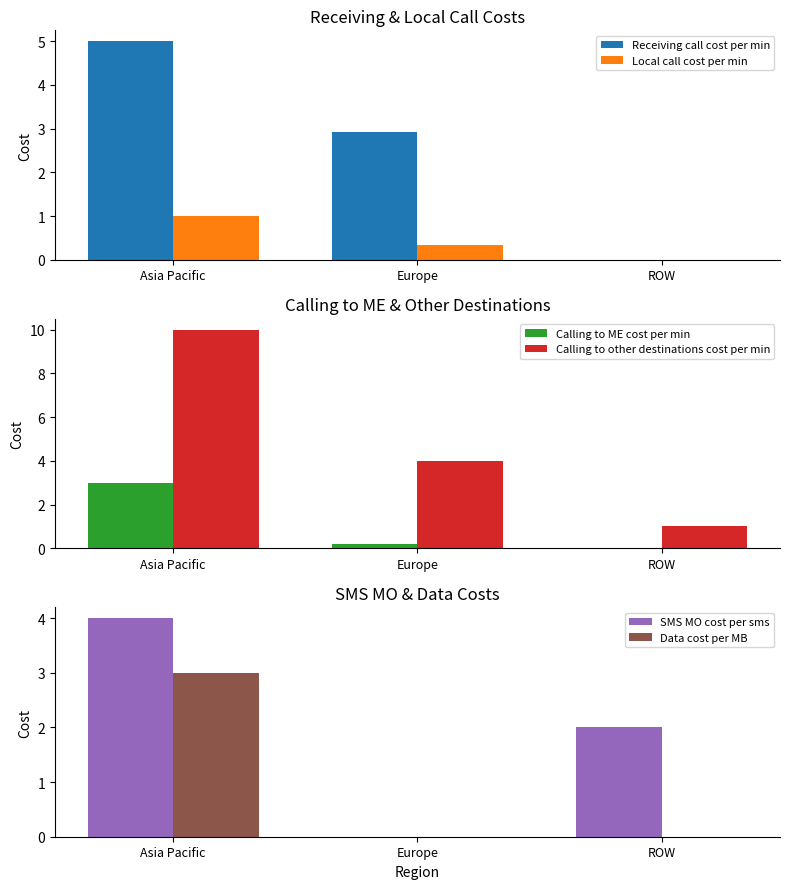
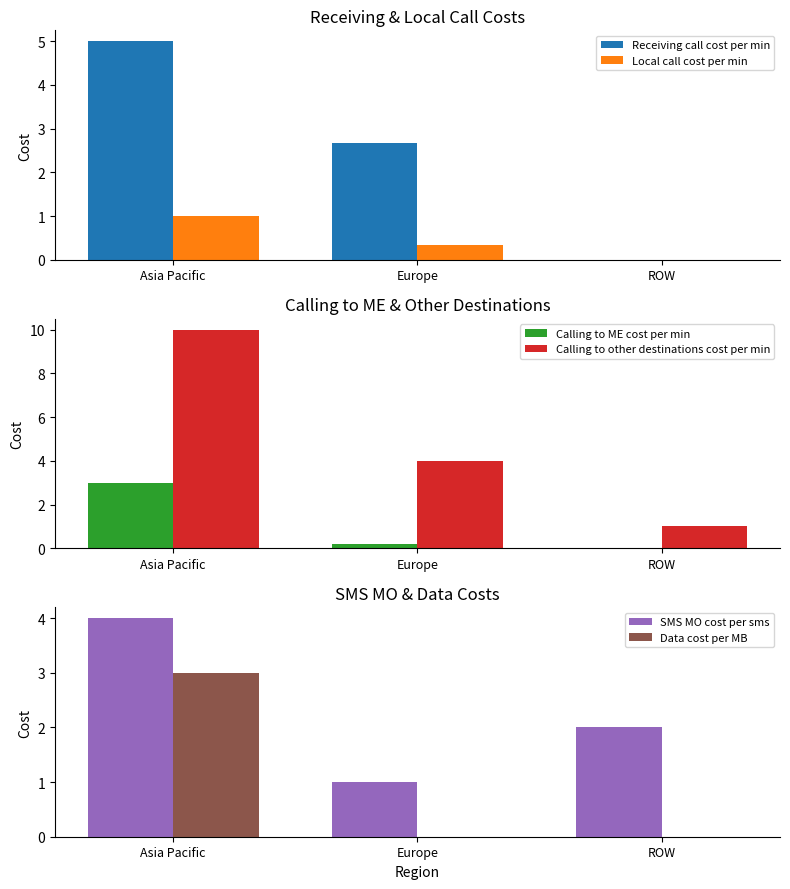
  {
    "Receiving & Local Call Costs": {
      "Receiving call cost per min": {
        "Asia Pacific": 5.0,
-       "Europe": 2.9,
+       "Europe": 2.7,
        "ROW": 0.0
      },
      "Local call cost per min": {
        "Asia Pacific": 1.0,
        "Europe": 0.3,
        "ROW": 0.0
      }
    },
    "Calling to ME & Other Destinations": {
      "Calling to ME cost per min": {
        "Asia Pacific": 3.0,
        "Europe": 0.2,
        "ROW": 0.0
      },
      "Calling to other destinations cost per min": {
        "Asia Pacific": 10.0,
        "Europe": 4.0,
        "ROW": 1.0
      }
    },
    "SMS MO & Data Costs": {
      "SMS MO cost per sms": {
        "Asia Pacific": 4,
-       "Europe": 0,
+       "Europe": 1,
        "ROW": 2
      },
      "Data cost per MB": {
        "Asia Pacific": 3,
        "Europe": 0,
        "ROW": 0
      }
    }
  }
